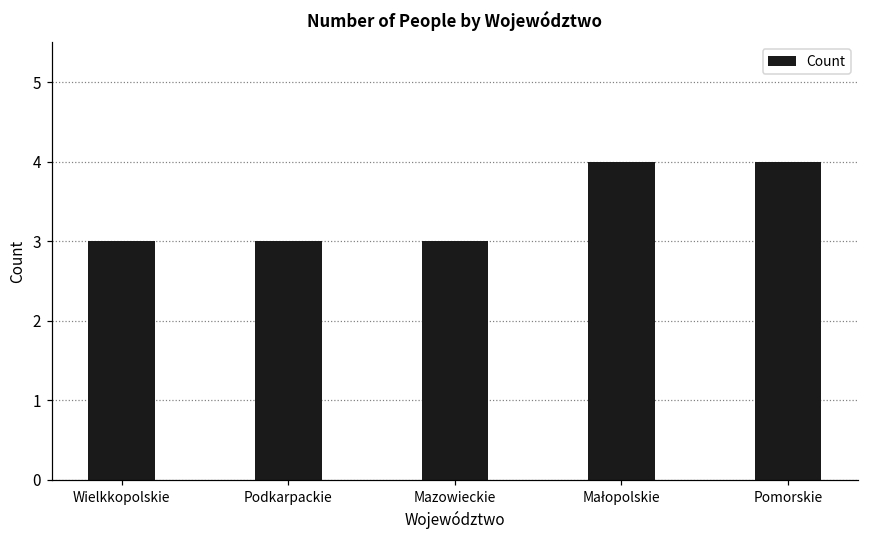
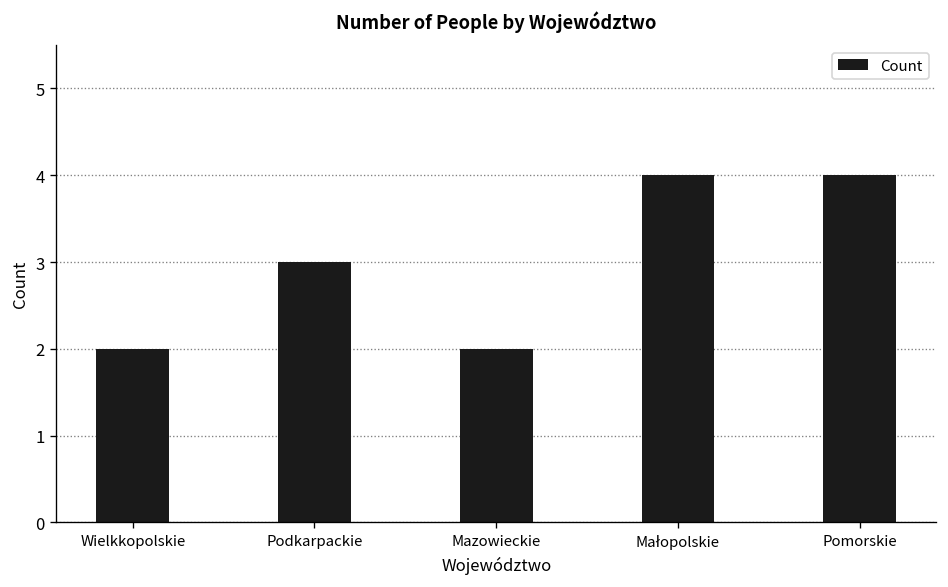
  {
-   "Wielkkopolskie": 3,
+   "Wielkkopolskie": 2,
    "Podkarpackie": 3,
-   "Mazowieckie": 3,
+   "Mazowieckie": 2,
    "Małopolskie": 4,
    "Pomorskie": 4
  }
